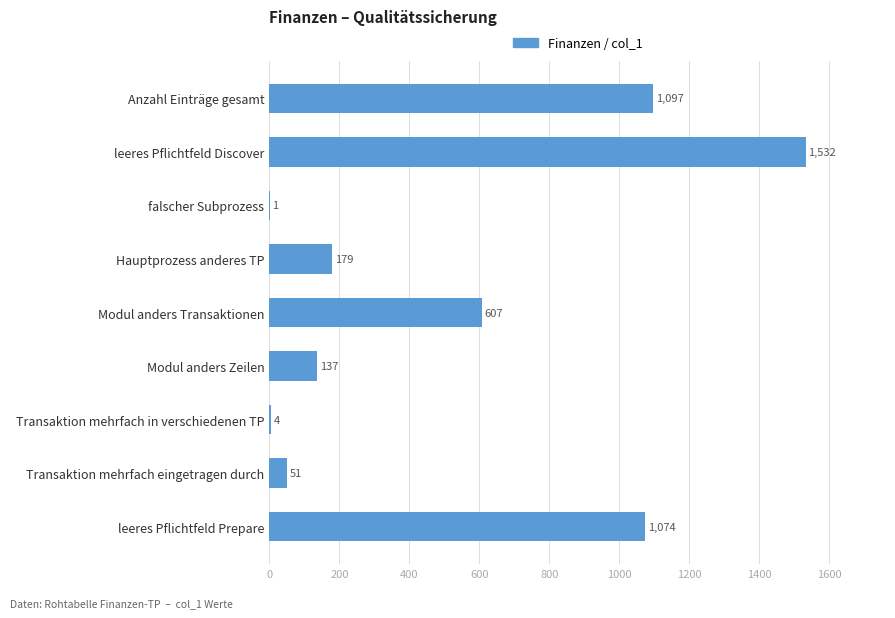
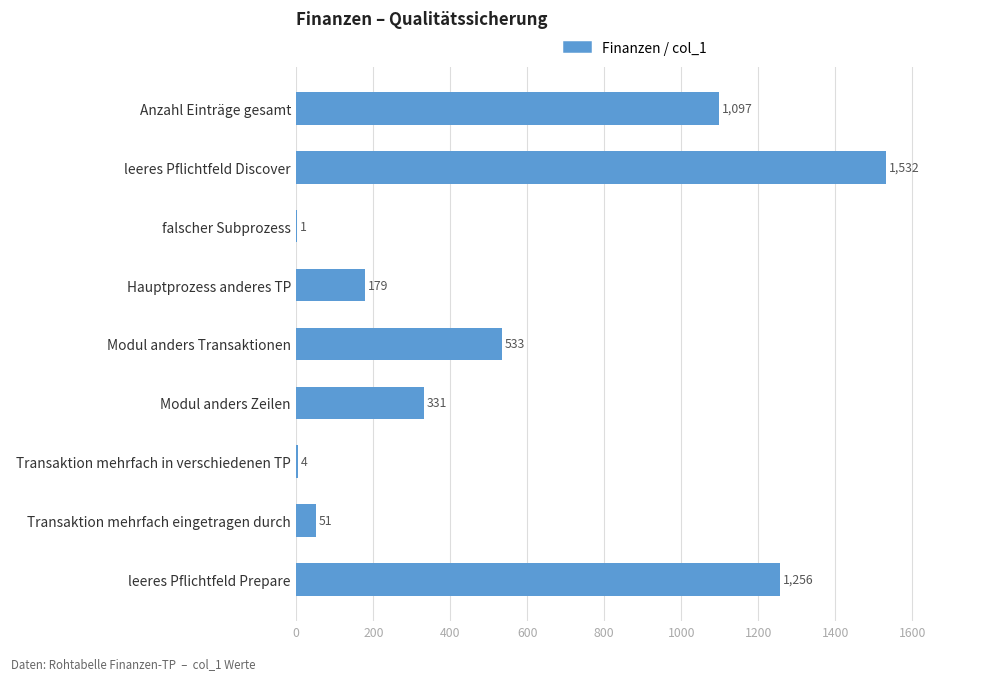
  {
    "Anzahl Einträge gesamt": "1,097",
    "leeres Pflichtfeld Discover": "1,532",
    "falscher Subprozess": "1",
    "Hauptprozess anderes TP": "179",
-   "Modul anders Transaktionen": "607",
-   "Modul anders Zeilen": "137",
+   "Modul anders Transaktionen": "533",
+   "Modul anders Zeilen": "331",
    "Transaktion mehrfach in verschiedenen TP": "4",
    "Transaktion mehrfach eingetragen durch": "51",
-   "leeres Pflichtfeld Prepare": "1,074"
+   "leeres Pflichtfeld Prepare": "1,256"
  }
